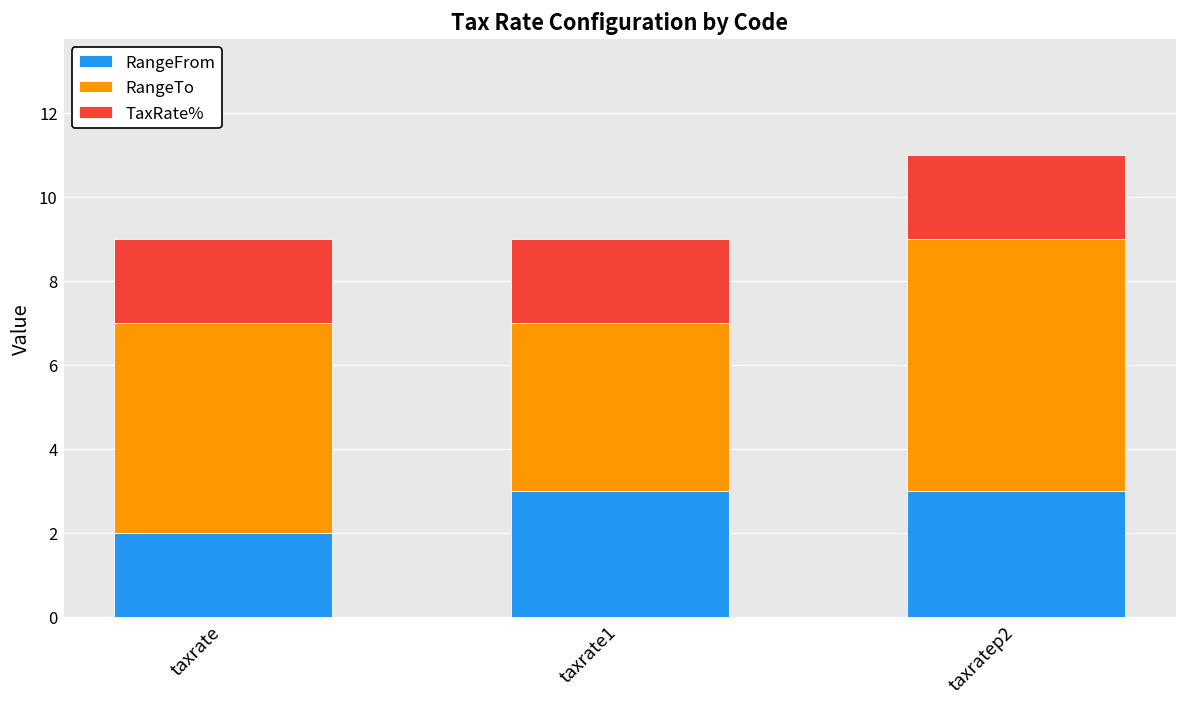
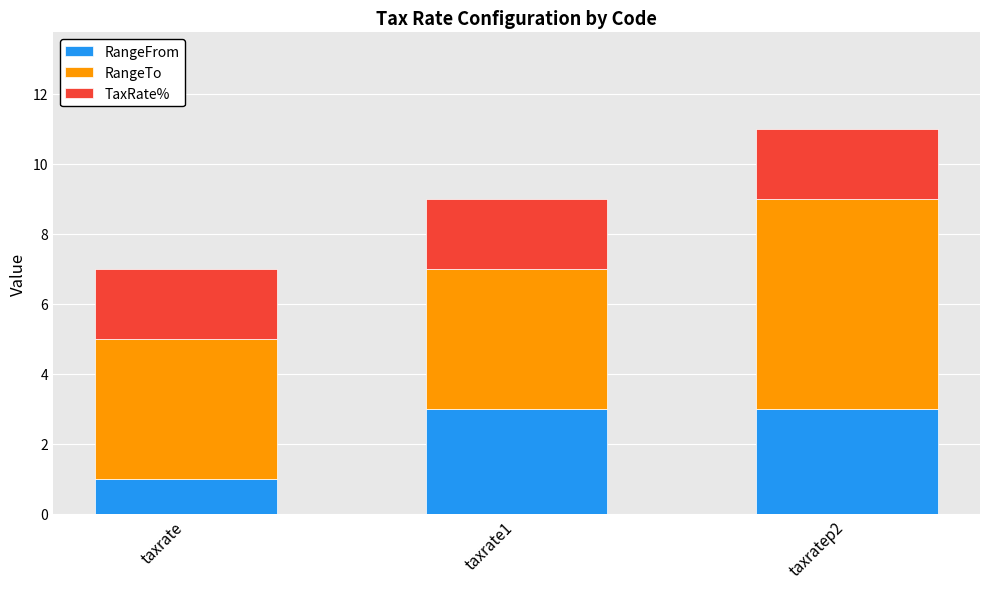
  {
    "RangeFrom": {
-     "taxrate": 2,
+     "taxrate": 1,
      "taxrate1": 3,
      "taxratep2": 3
    },
    "RangeTo": {
-     "taxrate": 5,
+     "taxrate": 4,
      "taxrate1": 4,
      "taxratep2": 6
    },
    "TaxRate%": {
      "taxrate": 2,
      "taxrate1": 2,
      "taxratep2": 2
    }
  }
